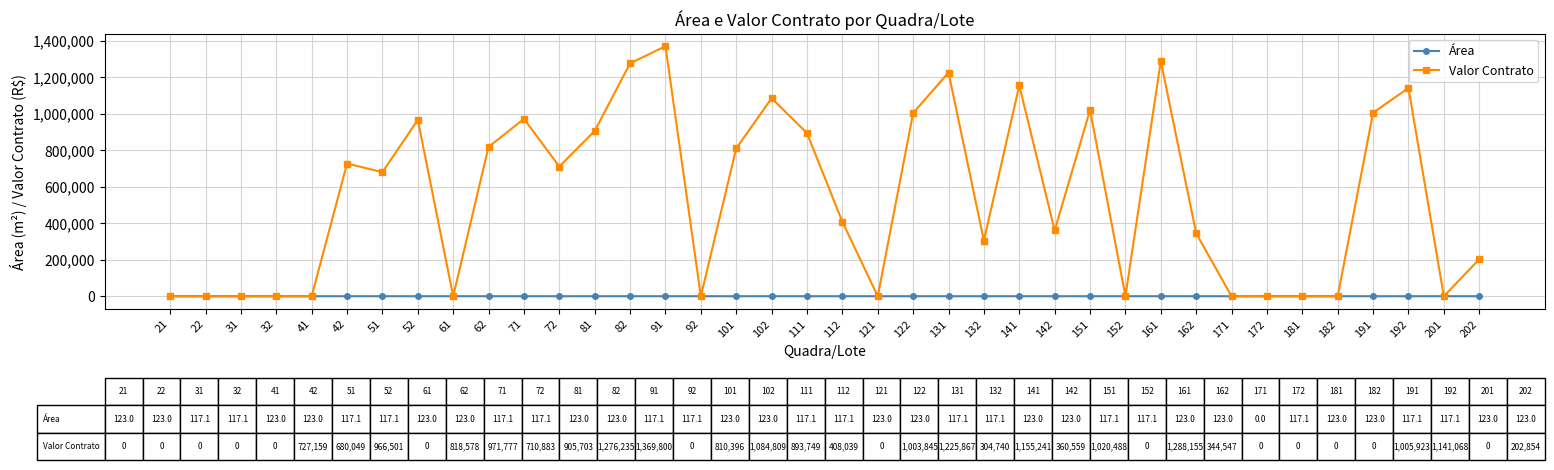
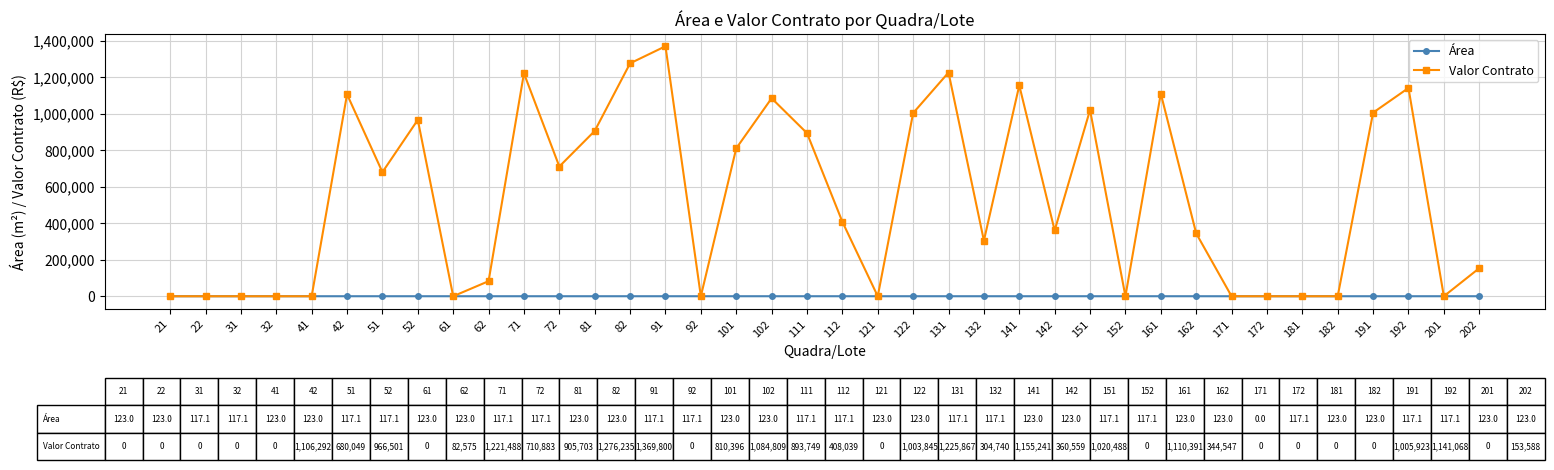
  {
    "Área": {
      "42": "0",
      "51": "0",
      "52": "0",
      "62": "0",
      "71": "0",
      "72": "0",
      "81": "0",
      "82": "0",
      "91": "0",
      "101": "0",
      "102": "0",
      "111": "0",
      "112": "0",
      "122": "0",
      "131": "0",
      "132": "0",
      "141": "0",
      "142": "0",
      "151": "0",
      "161": "0",
      "162": "0",
      "191": "0",
      "192": "0",
      "202": "0"
    },
    "Valor Contrato": {
-     "42": "727,159",
-     "62": "818,578",
-     "71": "971,777",
-     "161": "1,288,155",
-     "202": "202,854"
+     "42": "1,106,292",
+     "62": "82,575",
+     "71": "1,221,488",
+     "161": "1,110,391",
+     "202": "153,588"
    }
  }
